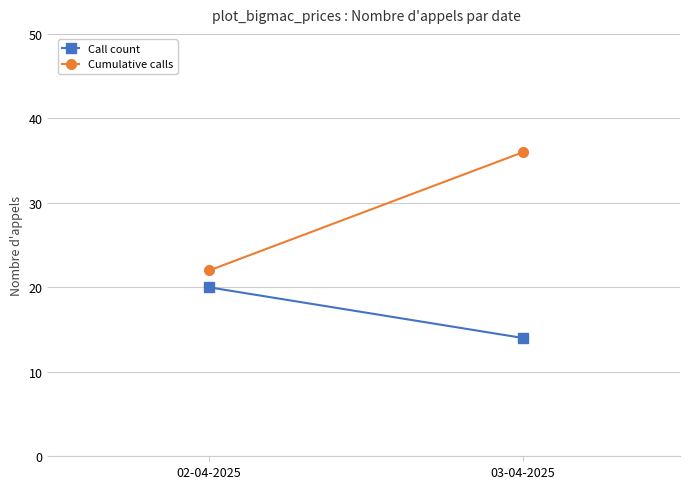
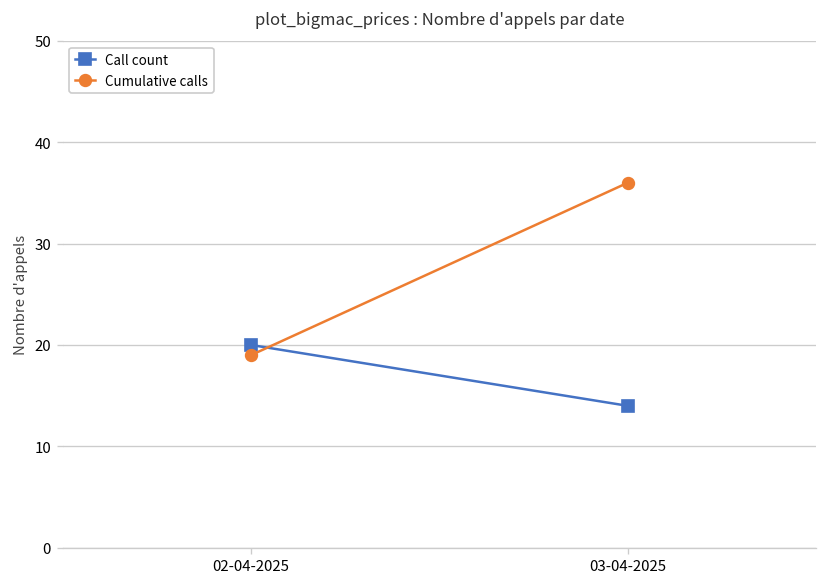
  {
    "Call count": {
      "02-04-2025": 20,
      "03-04-2025": 14
    },
    "Cumulative calls": {
-     "02-04-2025": 22,
+     "02-04-2025": 19,
      "03-04-2025": 36
    }
  }
